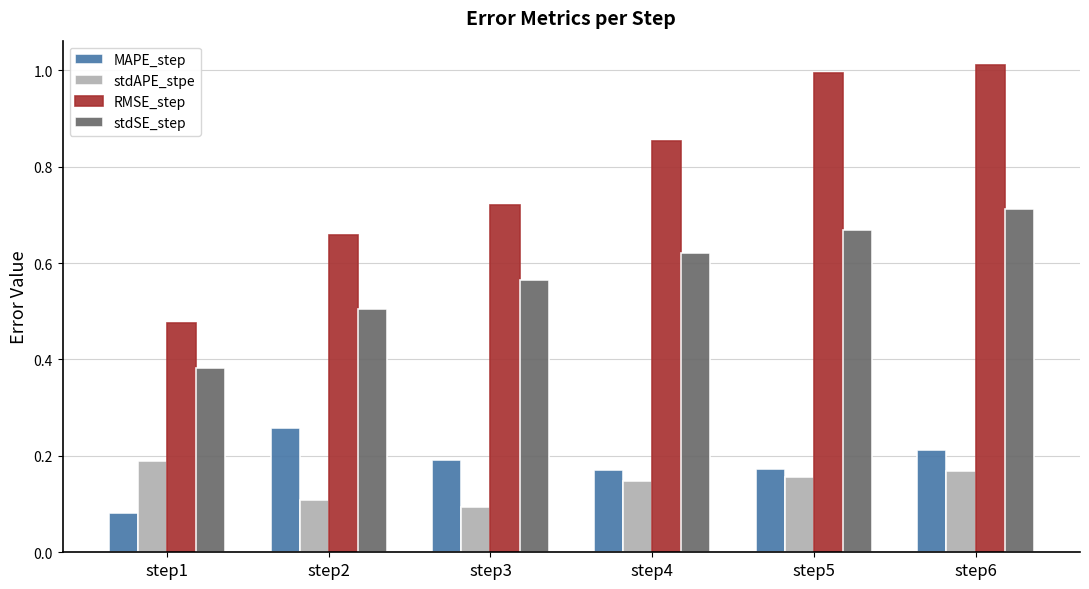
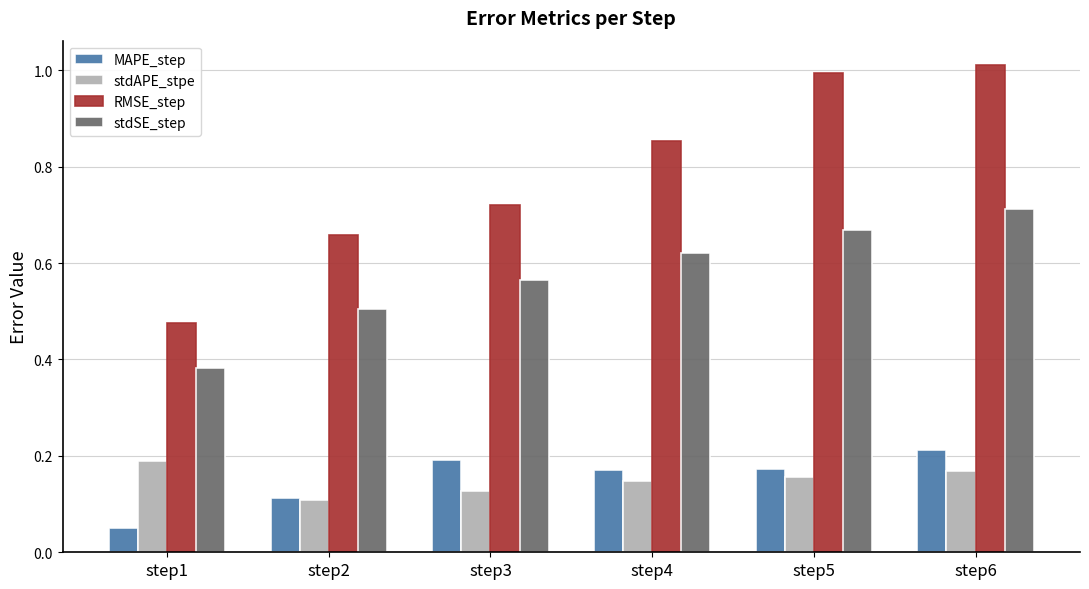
  {
    "MAPE_step": {
-     "step1": 0.08,
-     "step2": 0.26,
+     "step1": 0.05,
+     "step2": 0.11,
      "step3": 0.19,
      "step4": 0.17,
      "step5": 0.17,
      "step6": 0.21
    },
    "stdAPE_stpe": {
      "step1": 0.19,
      "step2": 0.11,
-     "step3": 0.09,
+     "step3": 0.13,
      "step4": 0.15,
      "step5": 0.16,
      "step6": 0.17
    },
    "RMSE_step": {
      "step1": 0.48,
      "step2": 0.66,
      "step3": 0.72,
      "step4": 0.85,
      "step5": 0.99,
      "step6": 1.01
    },
    "stdSE_step": {
      "step1": 0.38,
      "step2": 0.50,
      "step3": 0.56,
      "step4": 0.62,
      "step5": 0.67,
      "step6": 0.71
    }
  }
